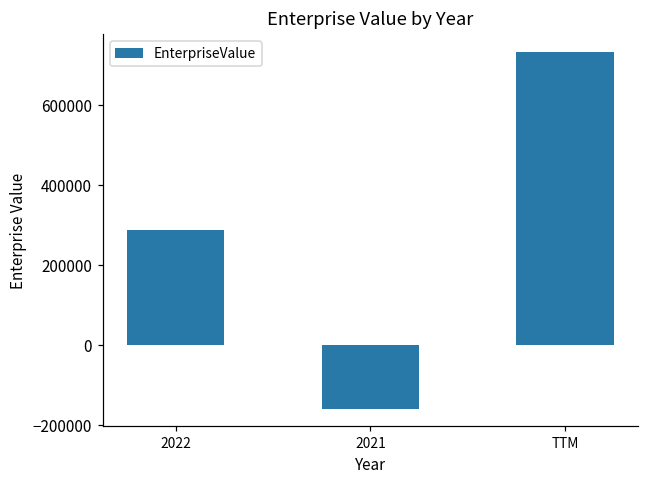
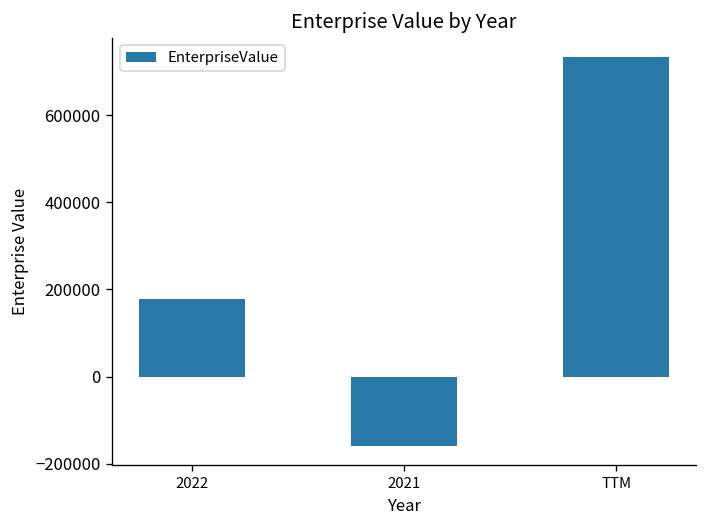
  {
-   "2022": 290000,
+   "2022": 180000,
    "2021": -160000,
    "TTM": 730000
  }
